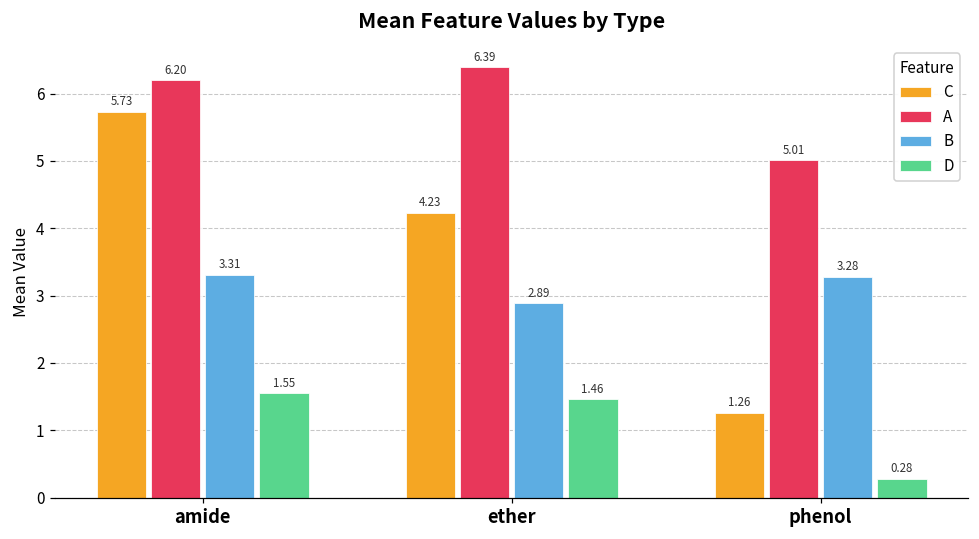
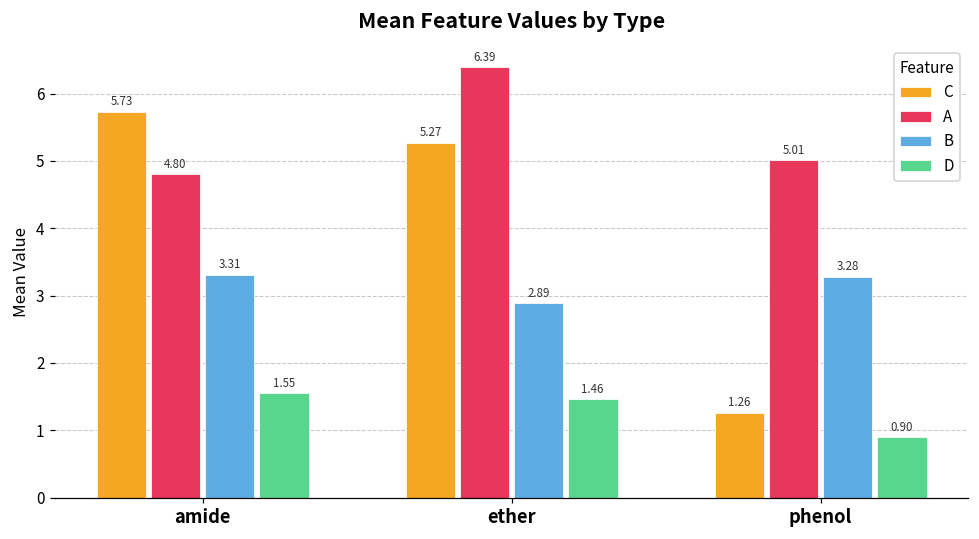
  {
    "C": {
      "amide": 5.73,
-     "ether": 4.23,
+     "ether": 5.27,
      "phenol": 1.26
    },
    "A": {
-     "amide": 6.20,
+     "amide": 4.80,
      "ether": 6.39,
      "phenol": 5.01
    },
    "B": {
      "amide": 3.31,
      "ether": 2.89,
      "phenol": 3.28
    },
    "D": {
      "amide": 1.55,
      "ether": 1.46,
-     "phenol": 0.28
+     "phenol": 0.90
    }
  }
